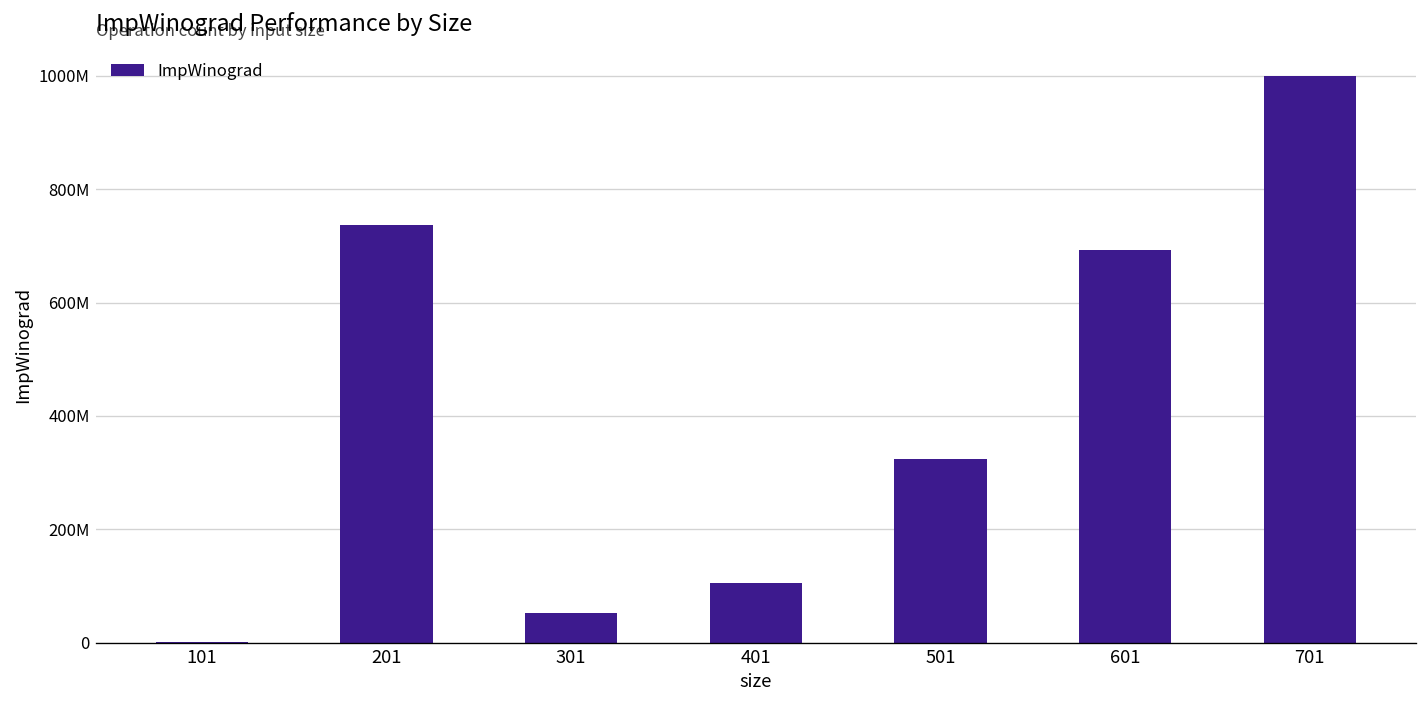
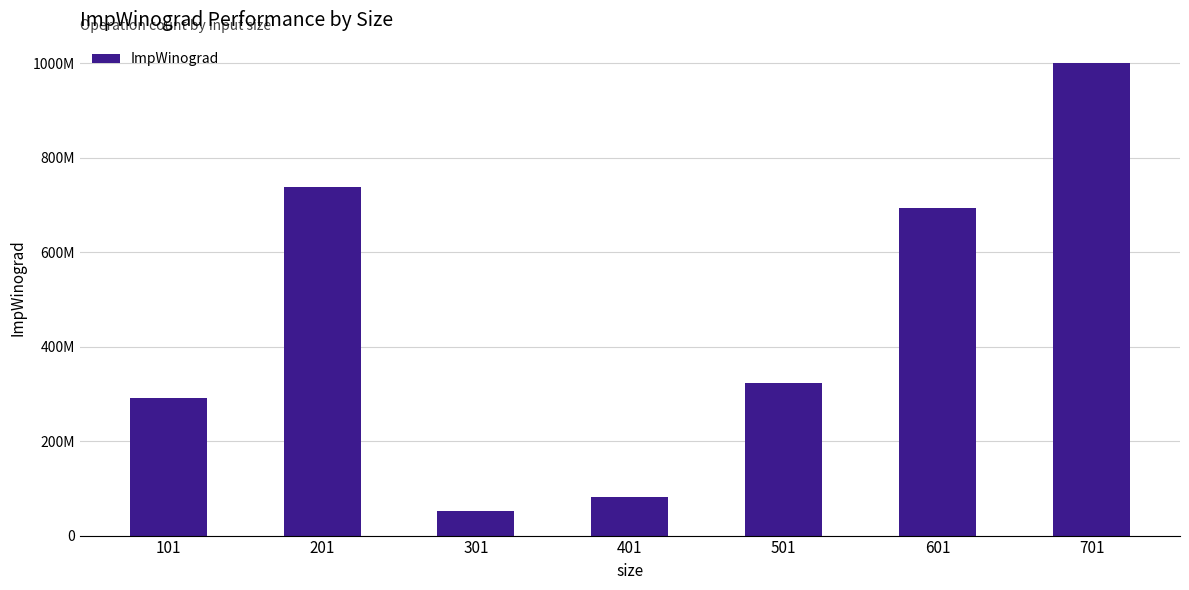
  {
-   "101": 0,
+   "101": 290000000,
    "201": 740000000,
    "301": 50000000,
-   "401": 110000000,
+   "401": 80000000,
    "501": 320000000,
    "601": 690000000,
    "701": 1000000000
  }
